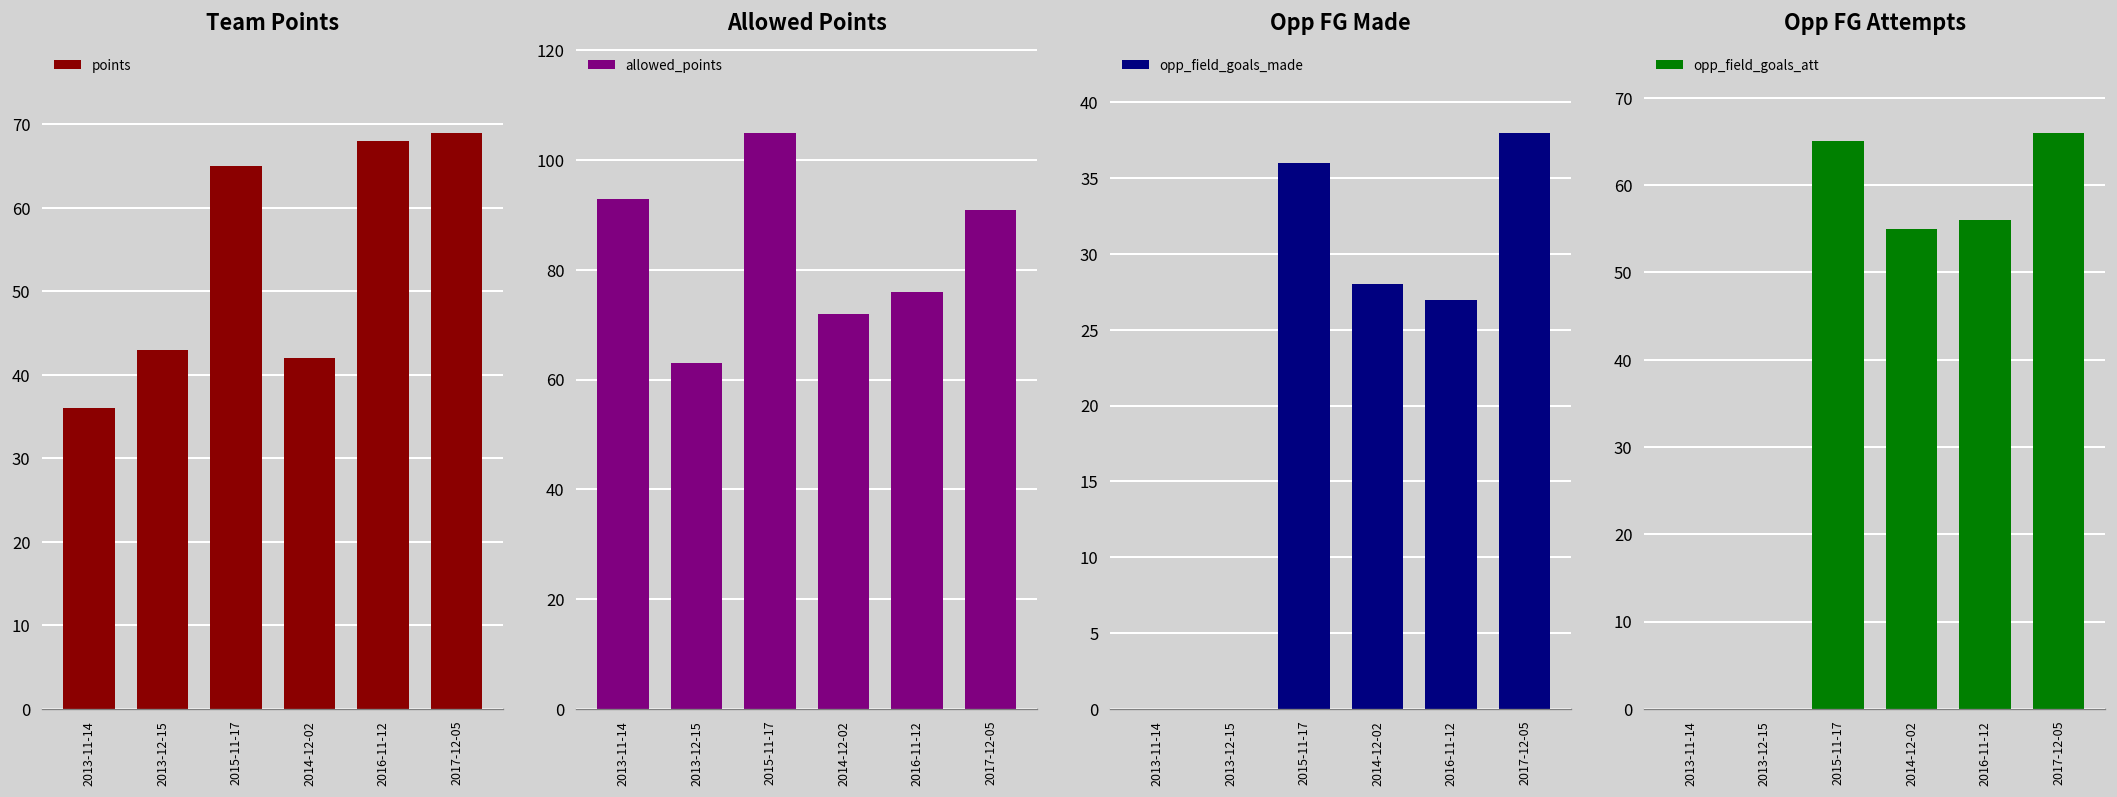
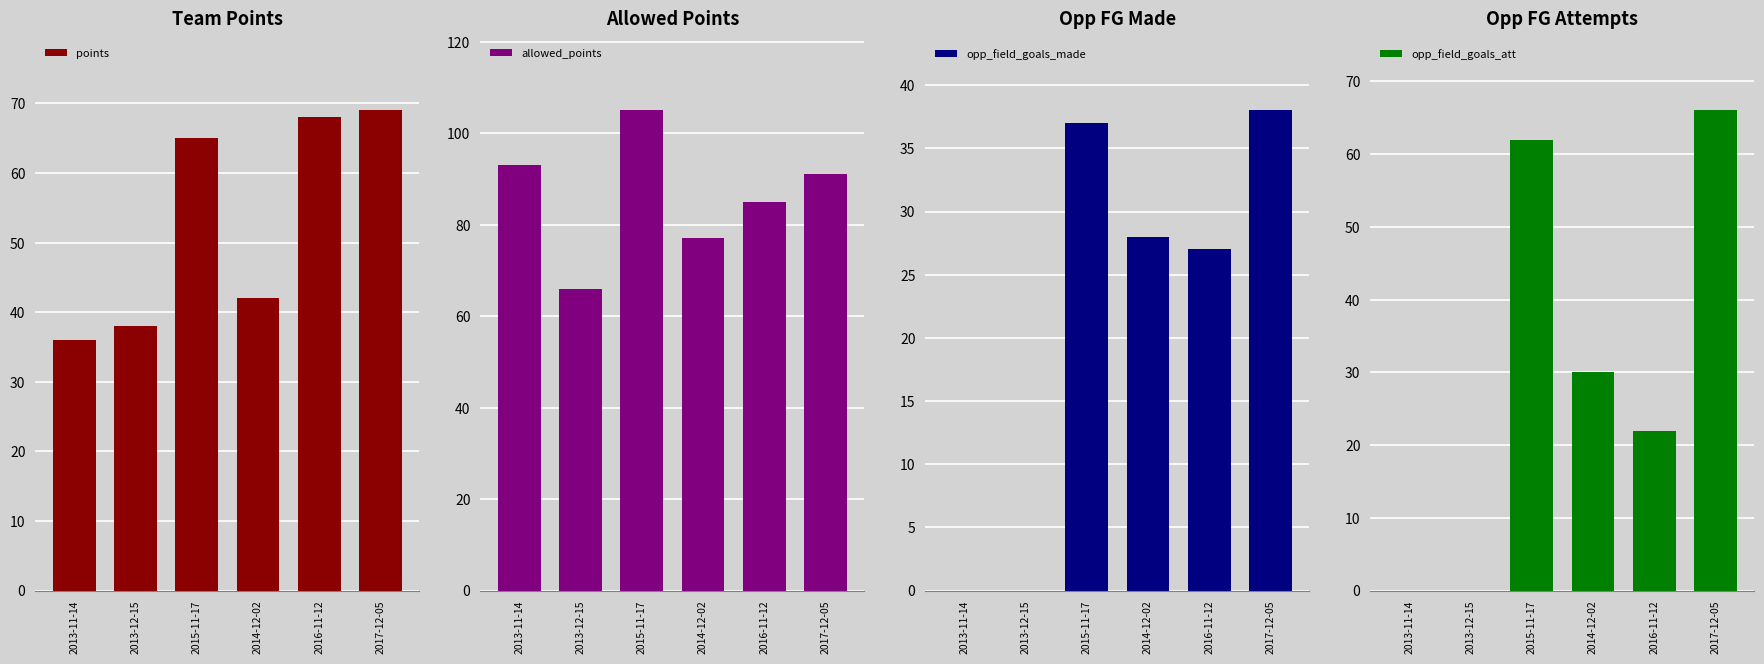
  {
    "Team Points": {
      "2013-11-14": 36,
-     "2013-12-15": 43,
+     "2013-12-15": 38,
      "2015-11-17": 65,
      "2014-12-02": 42,
      "2016-11-12": 68,
      "2017-12-05": 69
    },
    "Allowed Points": {
      "2013-11-14": 93,
-     "2013-12-15": 63,
+     "2013-12-15": 66,
      "2015-11-17": 105,
-     "2014-12-02": 72,
-     "2016-11-12": 76,
+     "2014-12-02": 77,
+     "2016-11-12": 85,
      "2017-12-05": 91
    },
    "Opp FG Made": {
      "2013-11-14": 0,
      "2013-12-15": 0,
-     "2015-11-17": 36,
+     "2015-11-17": 37,
      "2014-12-02": 28,
      "2016-11-12": 27,
      "2017-12-05": 38
    },
    "Opp FG Attempts": {
      "2013-11-14": 0,
      "2013-12-15": 0,
-     "2015-11-17": 65,
-     "2014-12-02": 55,
-     "2016-11-12": 56,
+     "2015-11-17": 62,
+     "2014-12-02": 30,
+     "2016-11-12": 22,
      "2017-12-05": 66
    }
  }
